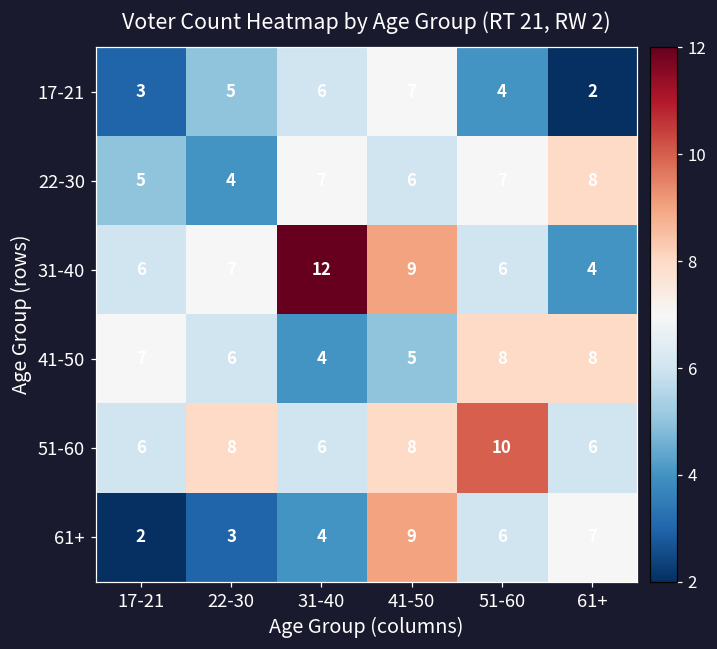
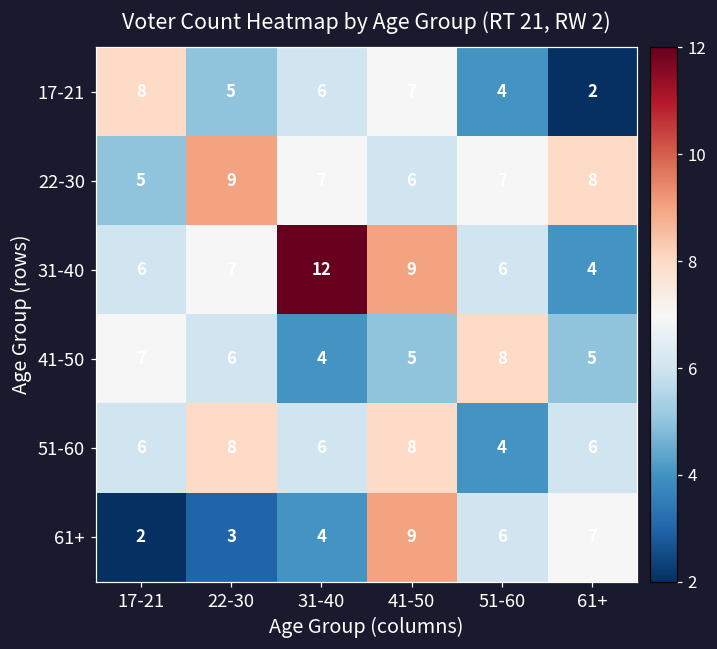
  {
    "17-21": {
-     "17-21": 3,
+     "17-21": 8,
      "22-30": 5,
      "51-60": 4,
      "61+": 2
    },
    "22-30": {
      "17-21": 5,
-     "22-30": 4,
+     "22-30": 9,
      "61+": 8
    },
    "31-40": {
      "31-40": 12,
      "41-50": 9,
      "61+": 4
    },
    "41-50": {
      "31-40": 4,
      "41-50": 5,
      "51-60": 8,
-     "61+": 8
+     "61+": 5
    },
    "51-60": {
      "22-30": 8,
      "41-50": 8,
-     "51-60": 10
+     "51-60": 4
    },
    "61+": {
      "17-21": 2,
      "22-30": 3,
      "31-40": 4,
      "41-50": 9
    }
  }
